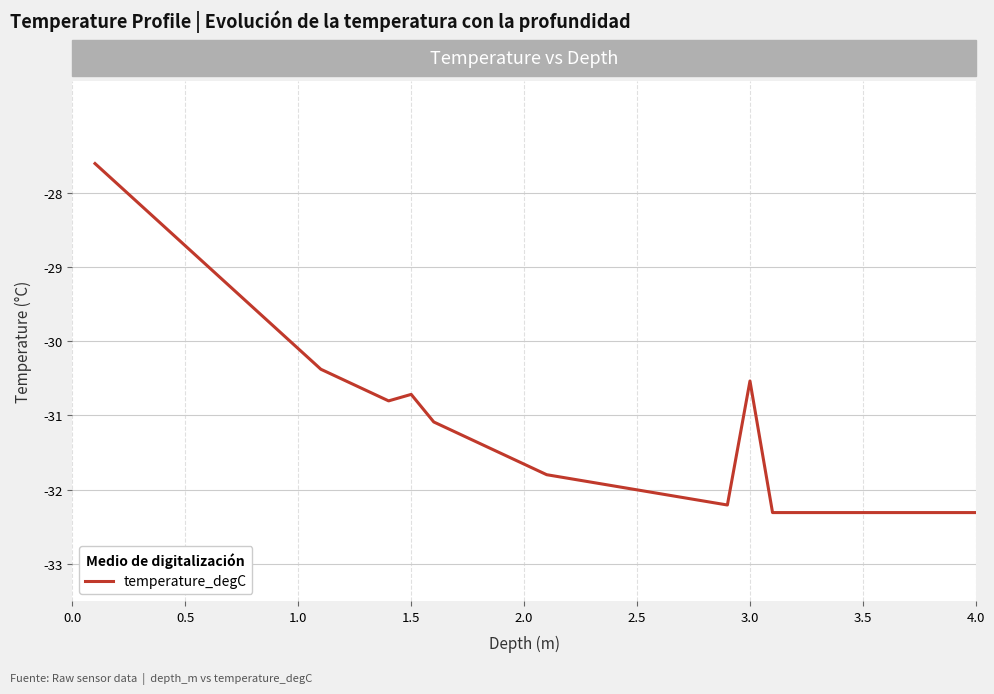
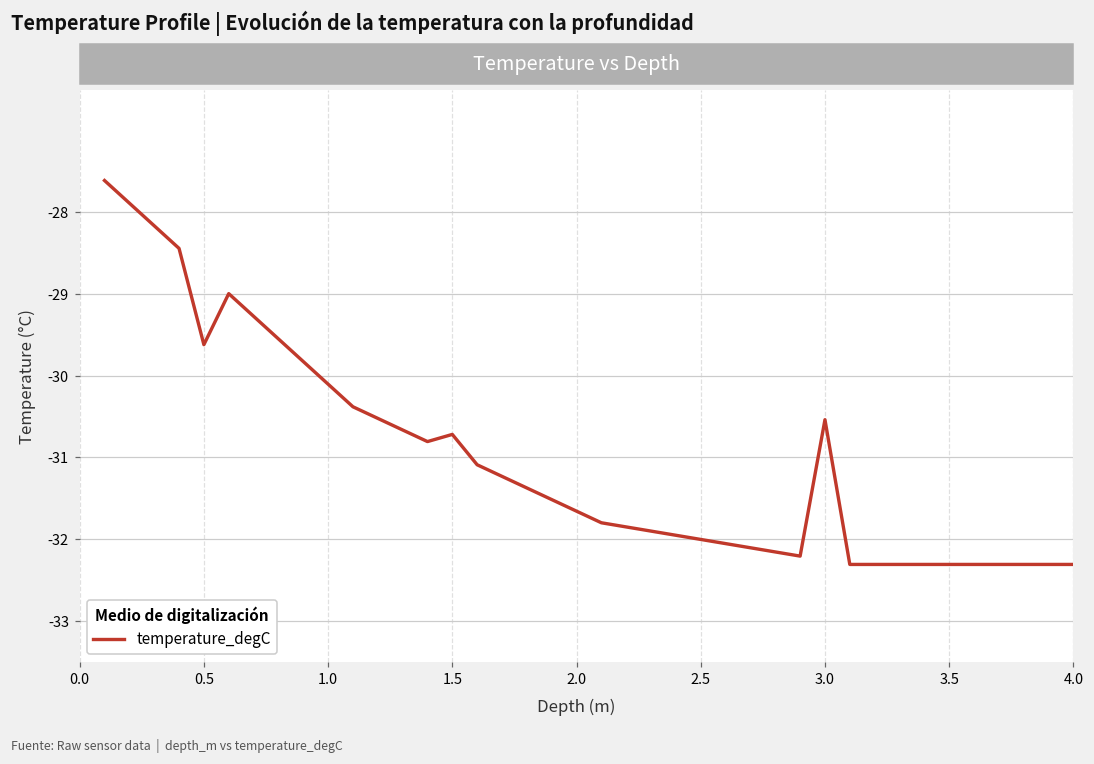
  {
-   "0.5": -28.7,
+   "0.5": -29.6,
    "1.0": -30.1,
    "1.5": -30.7,
    "2.0": -31.7,
    "2.5": -32.0,
    "3.0": -30.5,
    "3.5": -32.3,
    "4.0": -32.3
  }
